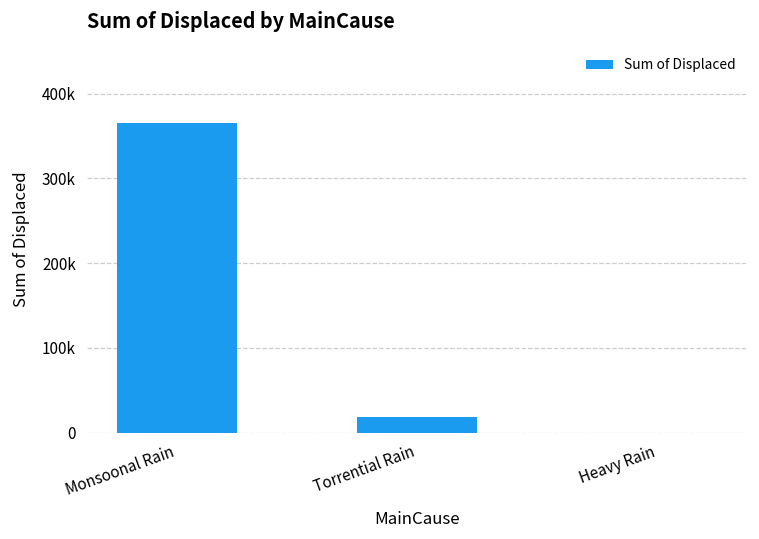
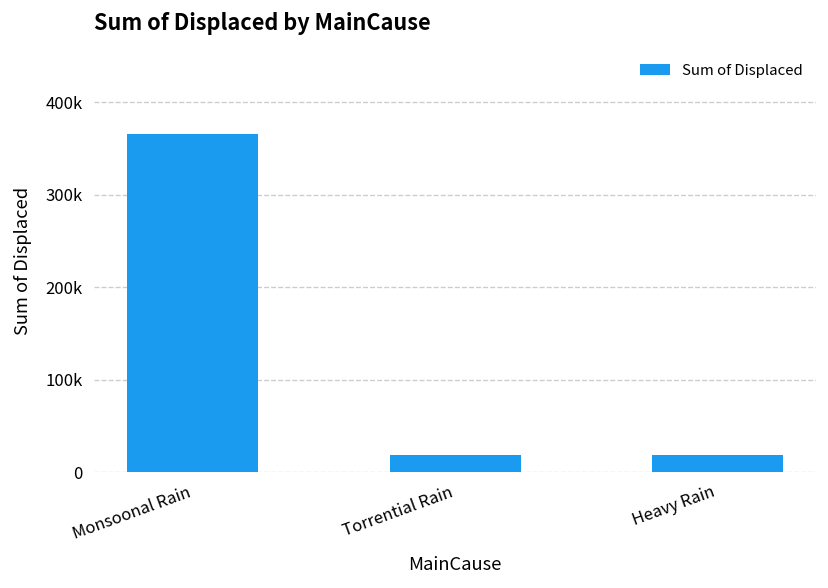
  {
    "Monsoonal Rain": 370000,
    "Torrential Rain": 20000,
-   "Heavy Rain": 0
+   "Heavy Rain": 20000
  }
